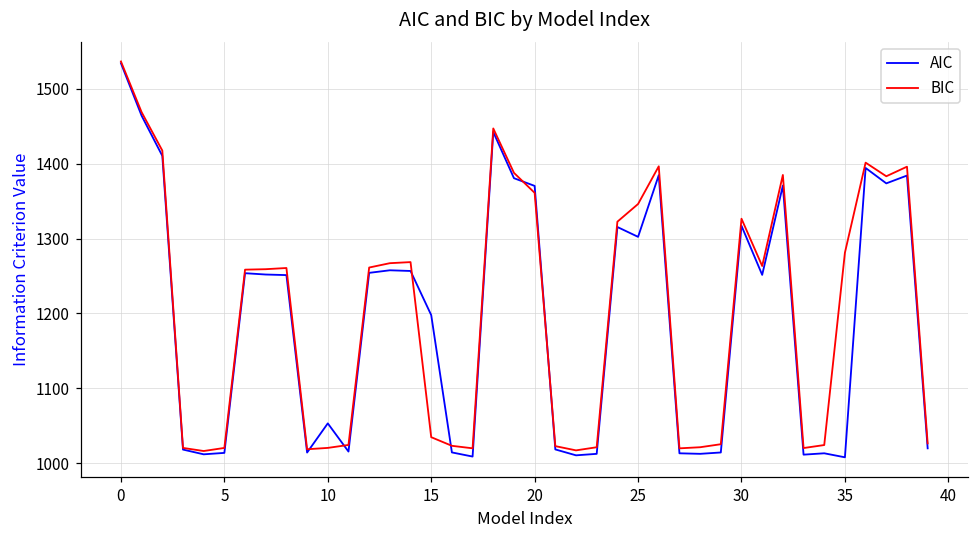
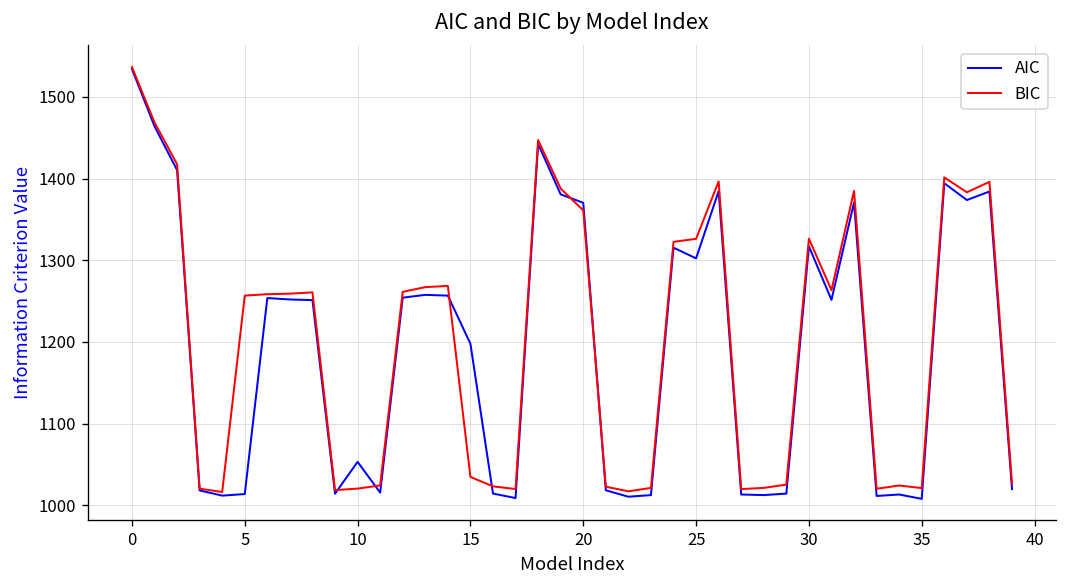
  {
    "AIC": {
      "5": 1010,
      "10": 1050,
      "15": 1200,
      "20": 1370,
      "25": 1300,
      "30": 1320,
      "35": 1010
    },
    "BIC": {
-     "5": 1020,
+     "5": 1260,
      "10": 1020,
      "15": 1030,
      "20": 1360,
-     "25": 1350,
+     "25": 1330,
      "30": 1330,
-     "35": 1280
+     "35": 1020
    }
  }
